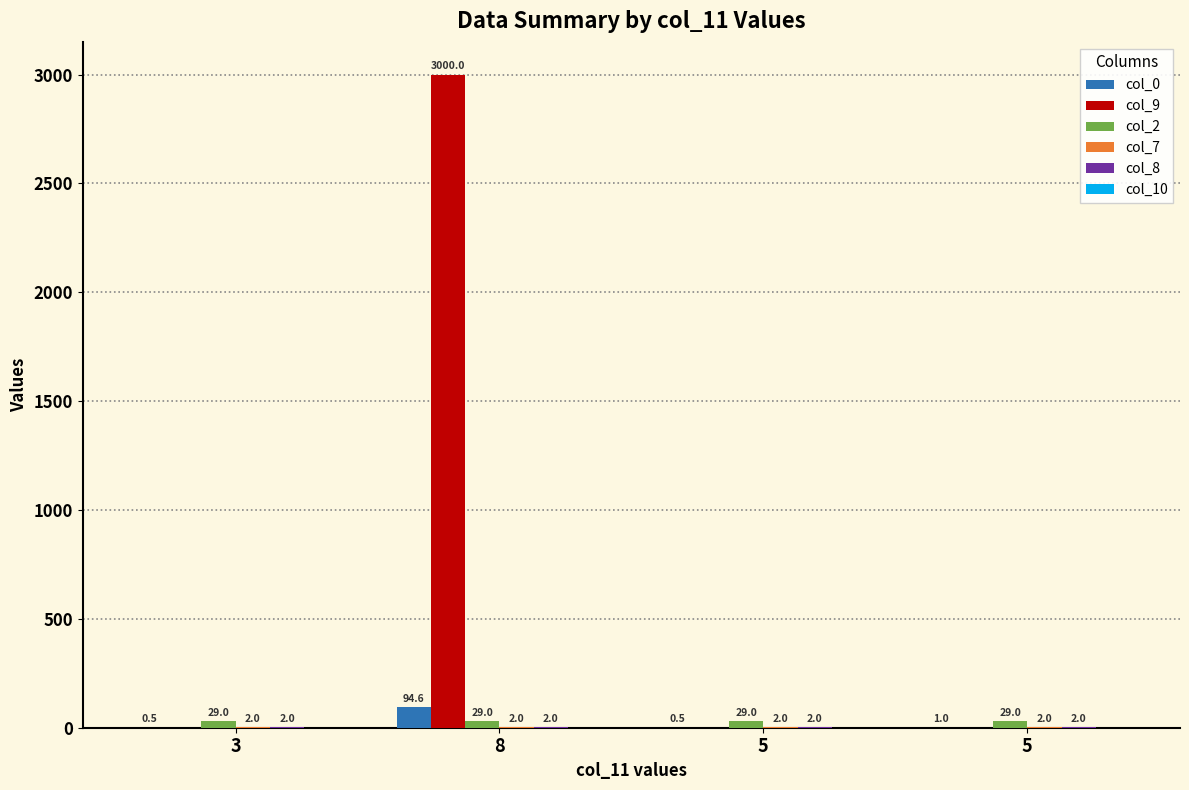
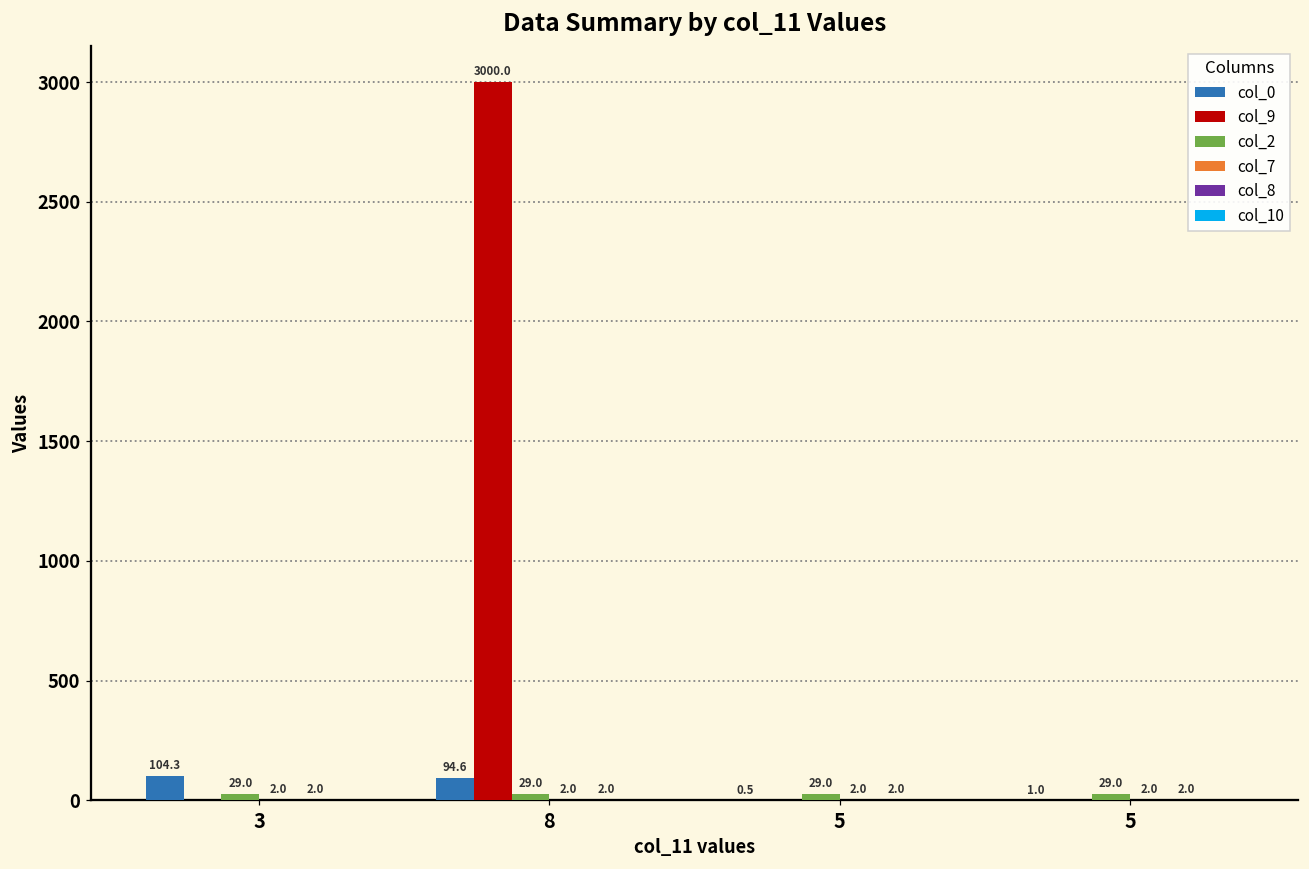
  {
    "col_0": {
-     "3": 0.5,
+     "3": 104.3,
      "8": 94.6
    },
    "col_9": {
      "8": 3000.0
    },
    "col_2": {
      "3": 29.0,
      "8": 29.0
    },
    "col_7": {
      "3": 2.0,
      "8": 2.0
    },
    "col_8": {
      "3": 2.0,
      "8": 2.0
    },
    "col_10": {
      "3": 0,
      "8": 0
    }
  }
